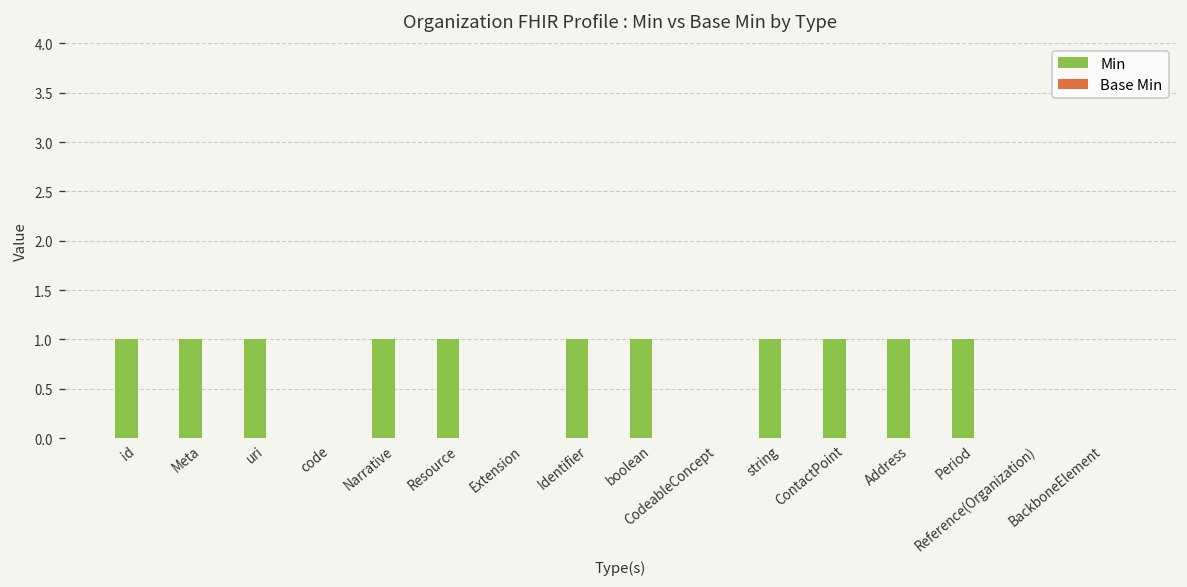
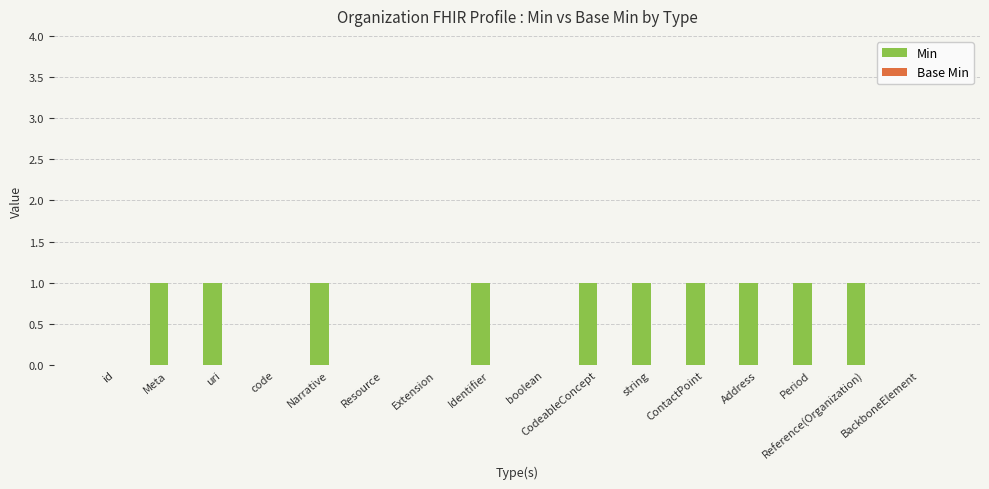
  {
    "Min": {
-     "id": 1,
+     "id": 0,
      "Meta": 1,
      "uri": 1,
      "code": 0,
      "Narrative": 1,
-     "Resource": 1,
+     "Resource": 0,
      "Extension": 0,
      "Identifier": 1,
-     "boolean": 1,
-     "CodeableConcept": 0,
+     "boolean": 0,
+     "CodeableConcept": 1,
      "string": 1,
      "ContactPoint": 1,
      "Address": 1,
      "Period": 1,
-     "Reference(Organization)": 0,
+     "Reference(Organization)": 1,
      "BackboneElement": 0
    },
    "Base Min": {
      "id": 0,
      "Meta": 0,
      "uri": 0,
      "code": 0,
      "Narrative": 0,
      "Resource": 0,
      "Extension": 0,
      "Identifier": 0,
      "boolean": 0,
      "CodeableConcept": 0,
      "string": 0,
      "ContactPoint": 0,
      "Address": 0,
      "Period": 0,
      "Reference(Organization)": 0,
      "BackboneElement": 0
    }
  }
